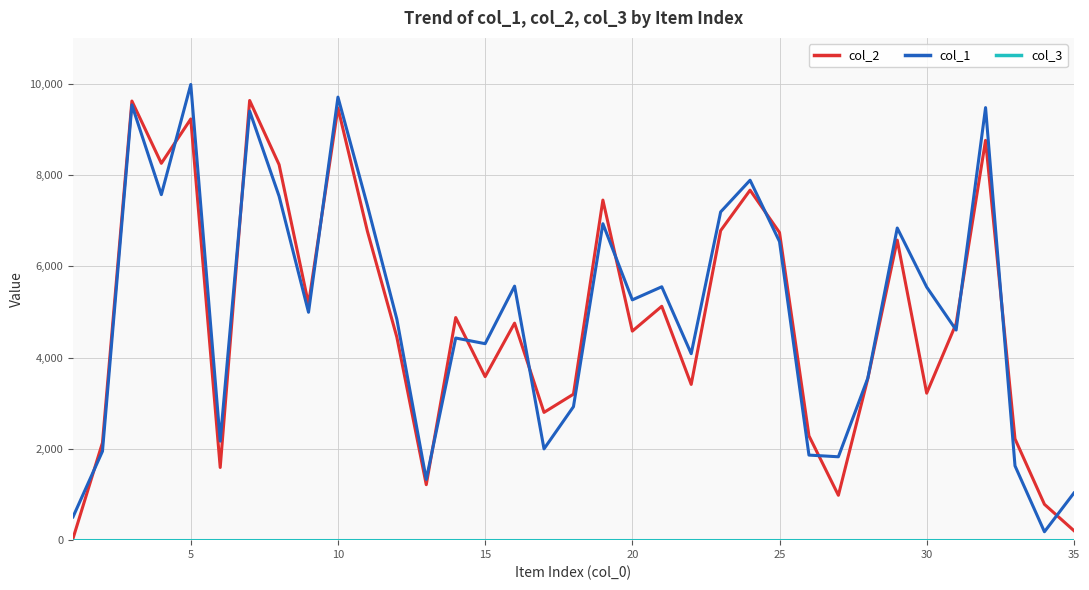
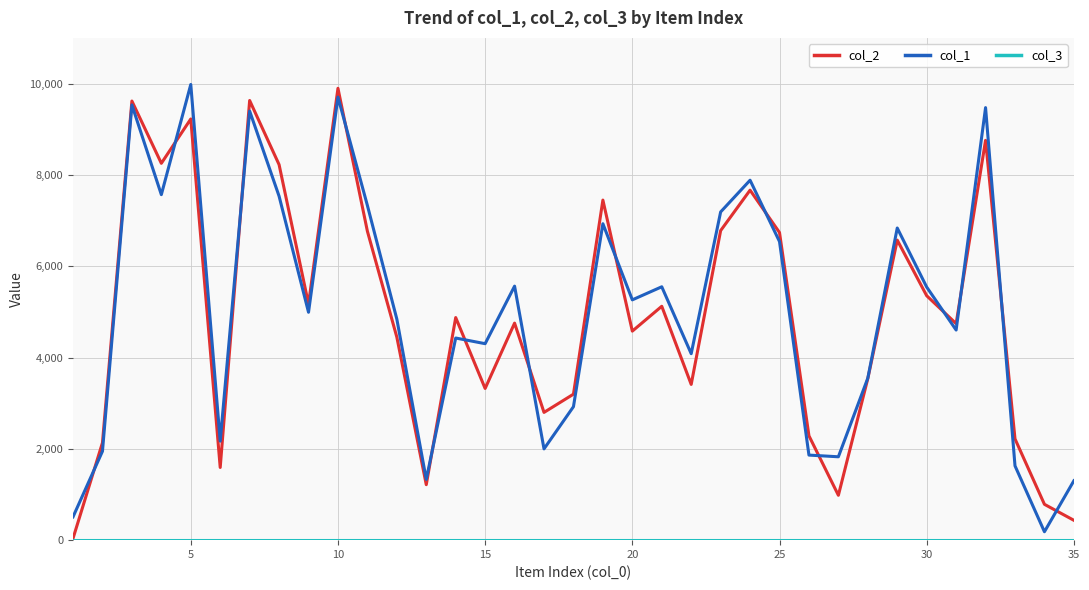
  {
    "col_2": {
      "5": "9,200",
-     "10": "9,500",
-     "15": "3,600",
+     "10": "9,900",
+     "15": "3,300",
      "20": "4,600",
      "25": "6,700",
-     "30": "3,200",
-     "35": "200"
+     "30": "5,400",
+     "35": "400"
    },
    "col_1": {
      "5": "10,000",
      "10": "9,700",
      "15": "4,300",
      "20": "5,300",
      "25": "6,500",
      "30": "5,500",
-     "35": "1,000"
+     "35": "1,300"
    },
    "col_3": {
      "5": "0",
      "10": "0",
      "15": "0",
      "20": "0",
      "25": "0",
      "30": "0",
      "35": "0"
    }
  }
